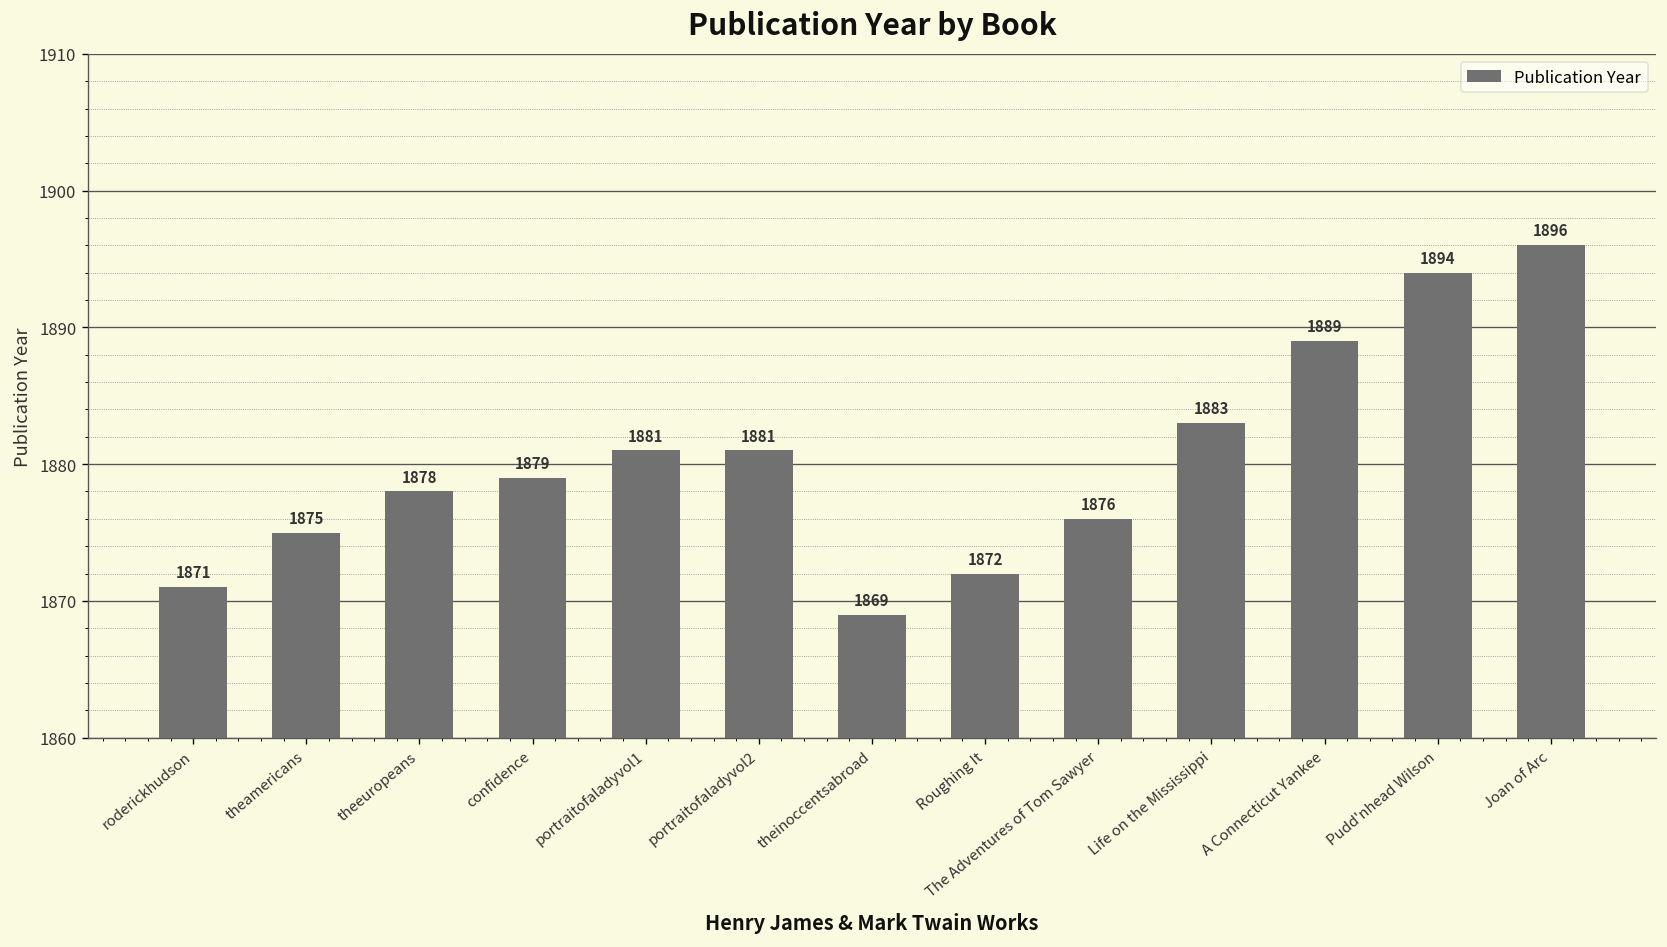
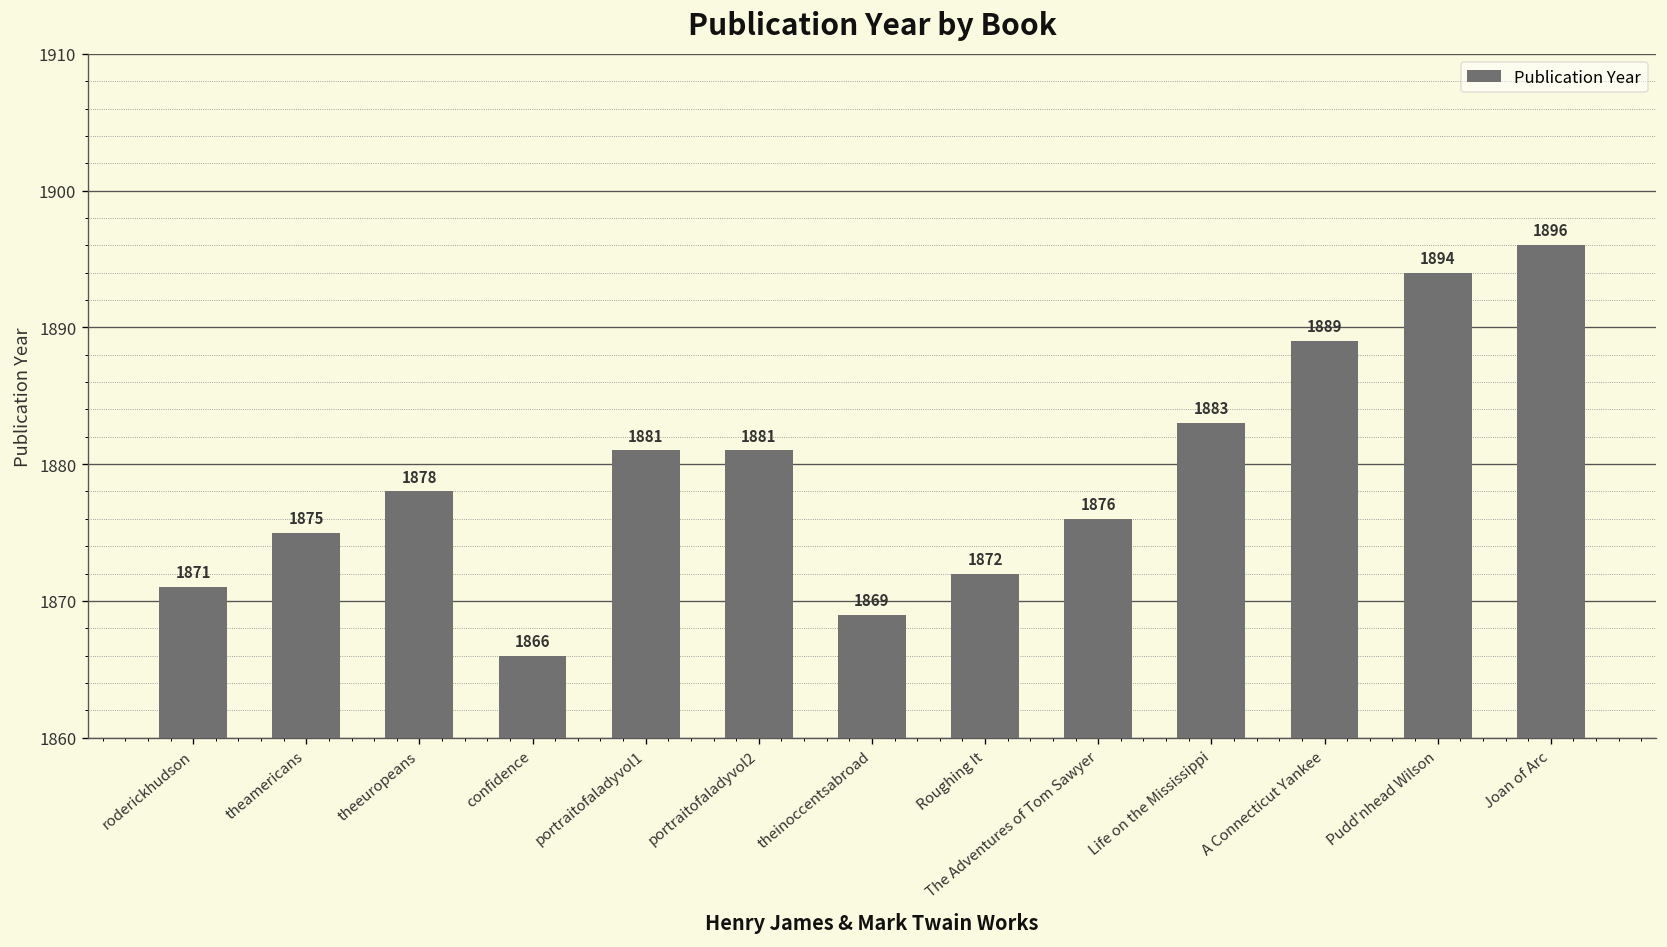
  {
    "roderickhudson": 1871,
    "theamericans": 1875,
    "theeuropeans": 1878,
-   "confidence": 1879,
+   "confidence": 1866,
    "portraitofaladyvol1": 1881,
    "portraitofaladyvol2": 1881,
    "theinoccentsabroad": 1869,
    "Roughing It": 1872,
    "The Adventures of Tom Sawyer": 1876,
    "Life on the Mississippi": 1883,
    "A Connecticut Yankee": 1889,
    "Pudd'nhead Wilson": 1894,
    "Joan of Arc": 1896
  }
